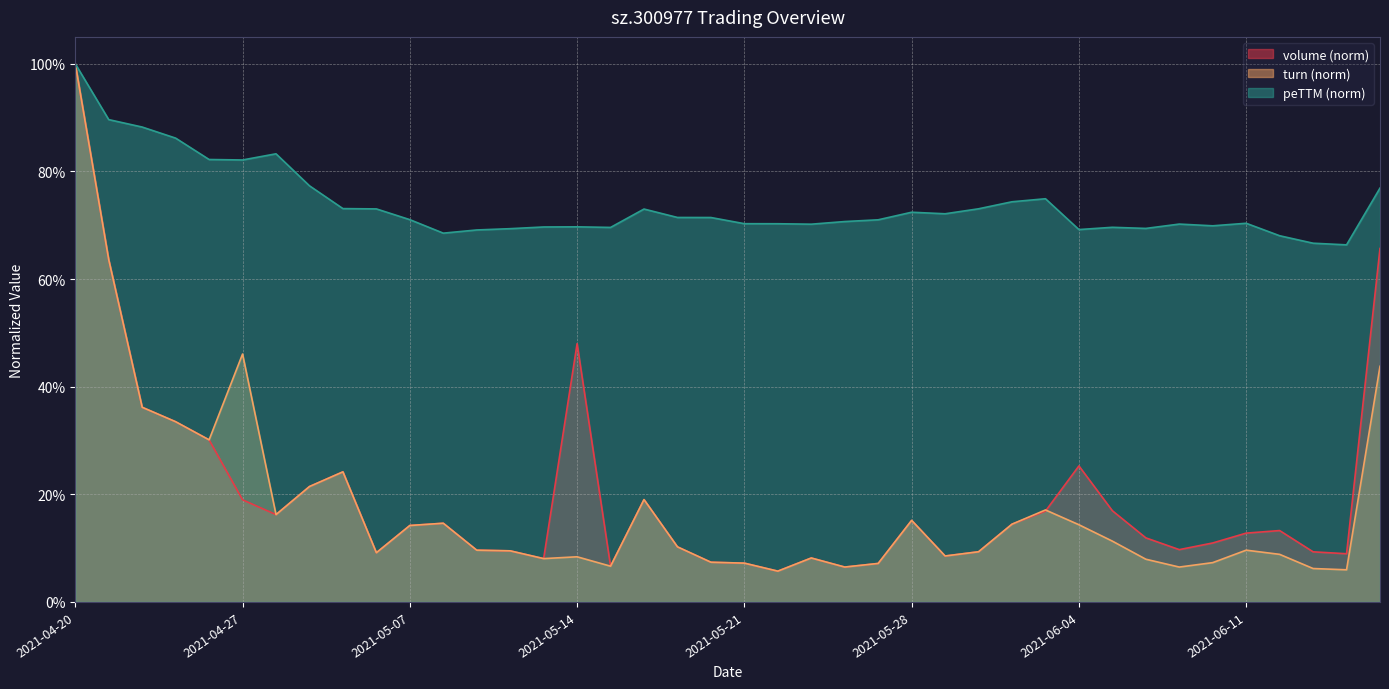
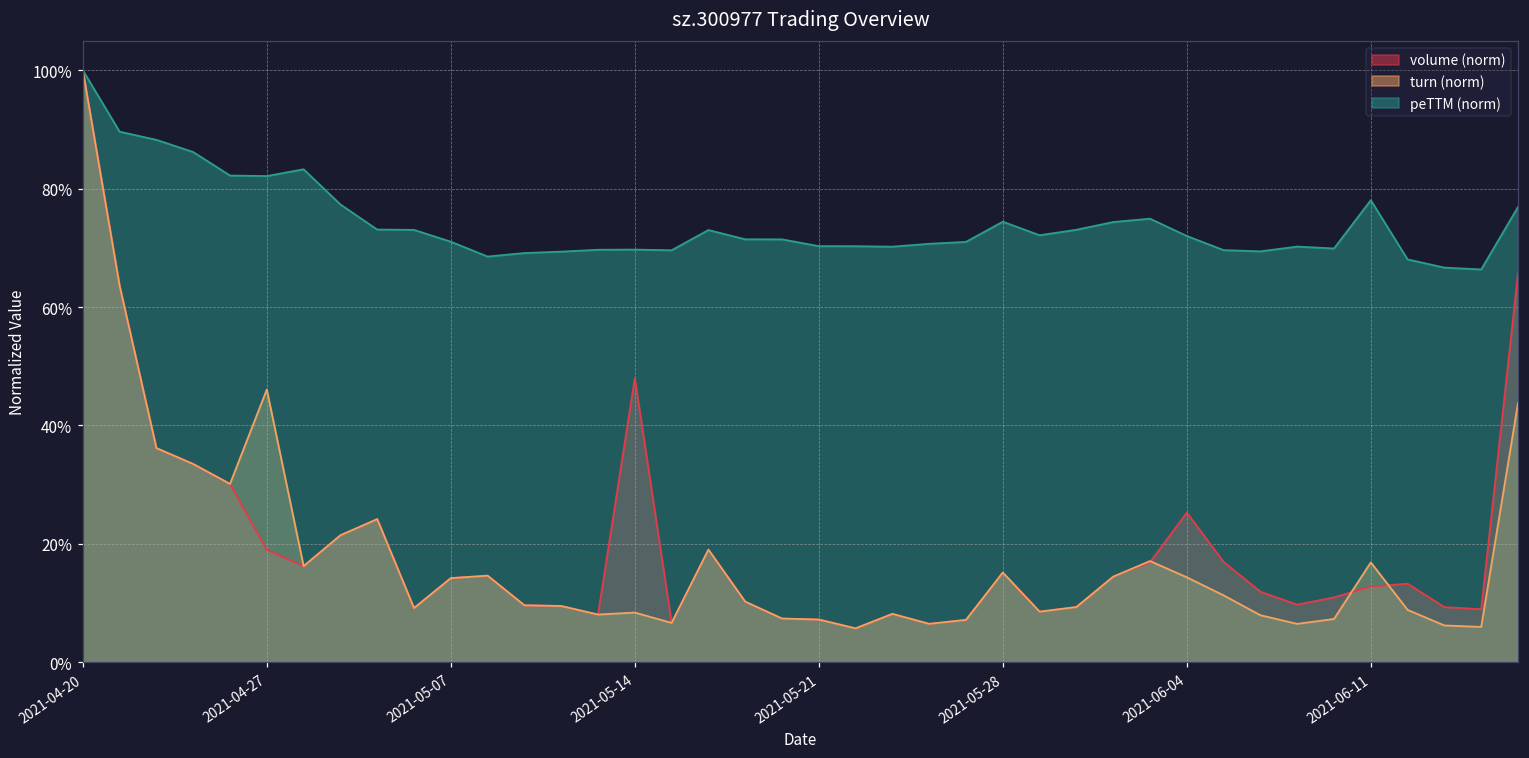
  {
    "volume (norm)": {
      "2021-04-27": "19%",
      "2021-05-14": "48%",
      "2021-06-04": "25%",
      "2021-06-11": "13%"
    },
    "turn (norm)": {
      "2021-04-27": "46%",
      "2021-05-14": "8%",
      "2021-06-04": "14%",
-     "2021-06-11": "10%"
+     "2021-06-11": "17%"
    },
    "peTTM (norm)": {
      "2021-04-27": "82%",
      "2021-05-07": "71%",
      "2021-05-14": "70%",
      "2021-05-21": "70%",
-     "2021-05-28": "72%",
-     "2021-06-04": "69%",
-     "2021-06-11": "70%"
+     "2021-05-28": "74%",
+     "2021-06-04": "72%",
+     "2021-06-11": "78%"
    }
  }
